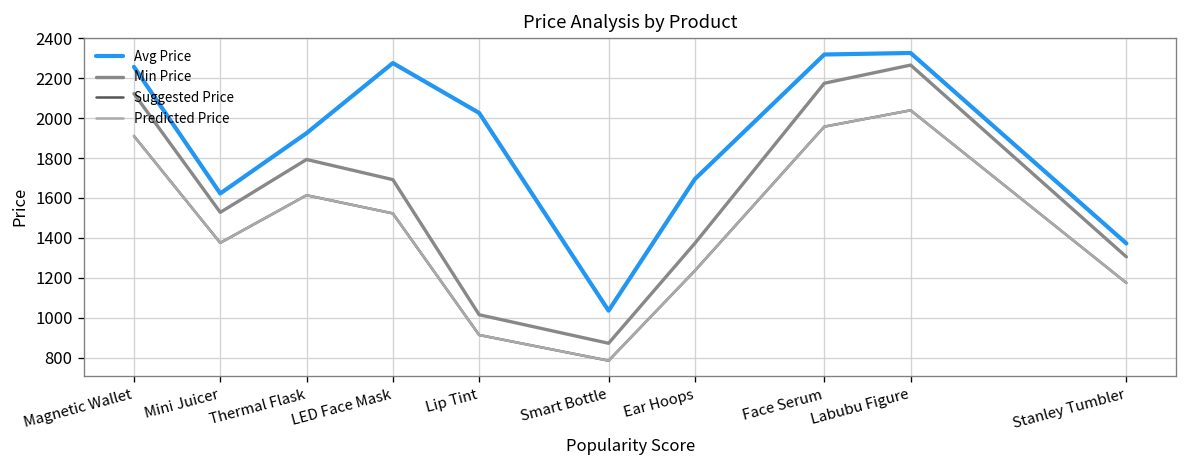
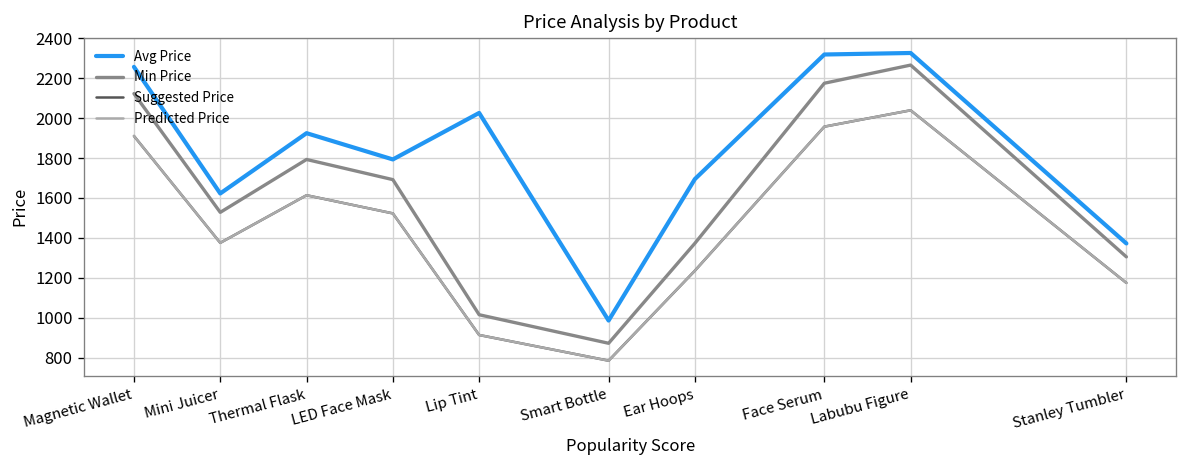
  {
    "Avg Price": {
      "Magnetic Wallet": 2260,
      "Mini Juicer": 1620,
      "Thermal Flask": 1920,
-     "LED Face Mask": 2280,
+     "LED Face Mask": 1790,
      "Lip Tint": 2030,
-     "Smart Bottle": 1040,
+     "Smart Bottle": 990,
      "Ear Hoops": 1690,
      "Face Serum": 2320,
      "Labubu Figure": 2330,
      "Stanley Tumbler": 1370
    }
  }
